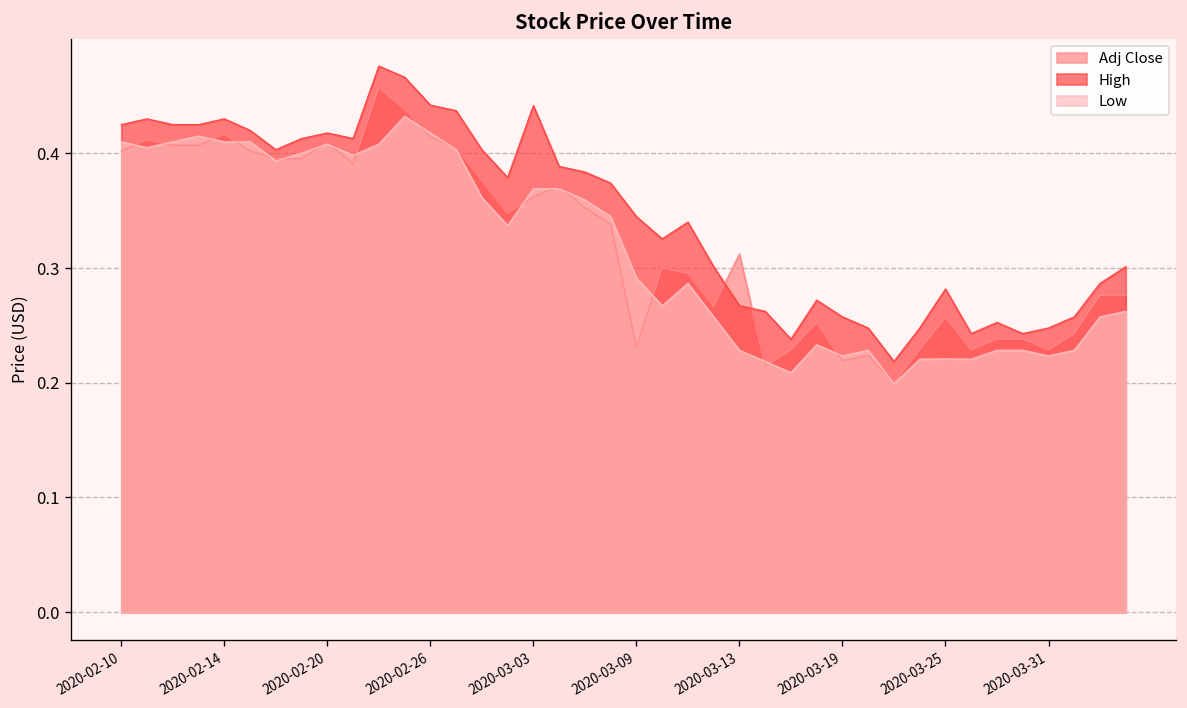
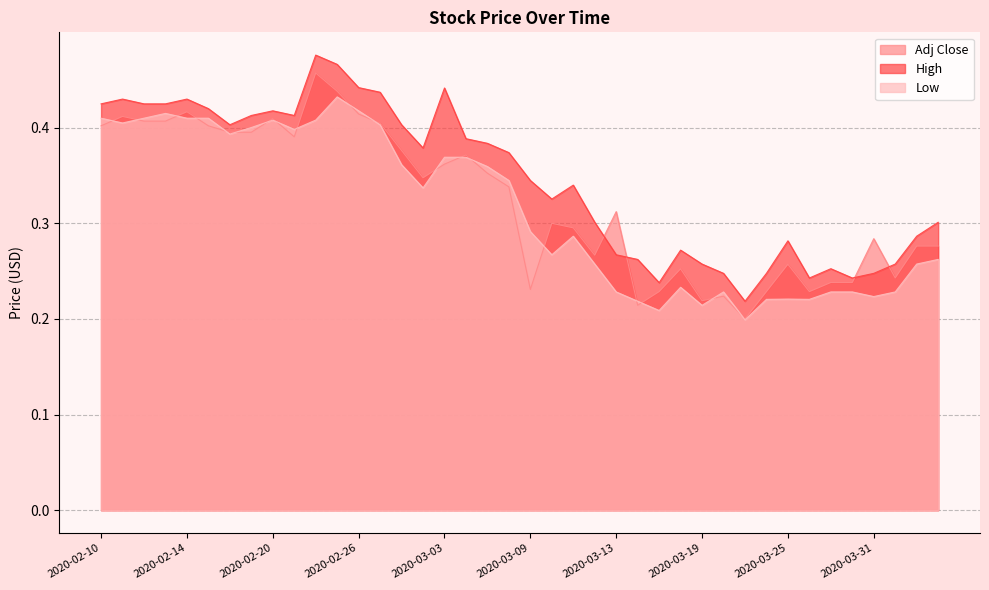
  {
    "Adj Close": {
      "2020-02-10": 0.40,
      "2020-02-14": 0.42,
      "2020-02-26": 0.41,
      "2020-03-03": 0.36,
      "2020-03-09": 0.23,
      "2020-03-13": 0.31,
      "2020-03-19": 0.22,
      "2020-03-25": 0.26,
-     "2020-03-31": 0.23
+     "2020-03-31": 0.28
    },
    "High": {
      "2020-02-10": 0.43,
      "2020-02-14": 0.43,
      "2020-02-20": 0.42,
      "2020-02-26": 0.44,
      "2020-03-03": 0.44,
      "2020-03-09": 0.34,
      "2020-03-13": 0.27,
      "2020-03-19": 0.26,
      "2020-03-25": 0.28,
      "2020-03-31": 0.25
    },
    "Low": {
      "2020-02-10": 0.41,
      "2020-02-14": 0.41,
      "2020-02-26": 0.42,
      "2020-03-03": 0.37,
      "2020-03-09": 0.29,
      "2020-03-13": 0.23,
-     "2020-03-19": 0.22,
+     "2020-03-19": 0.21,
      "2020-03-25": 0.22,
      "2020-03-31": 0.22
    }
  }
